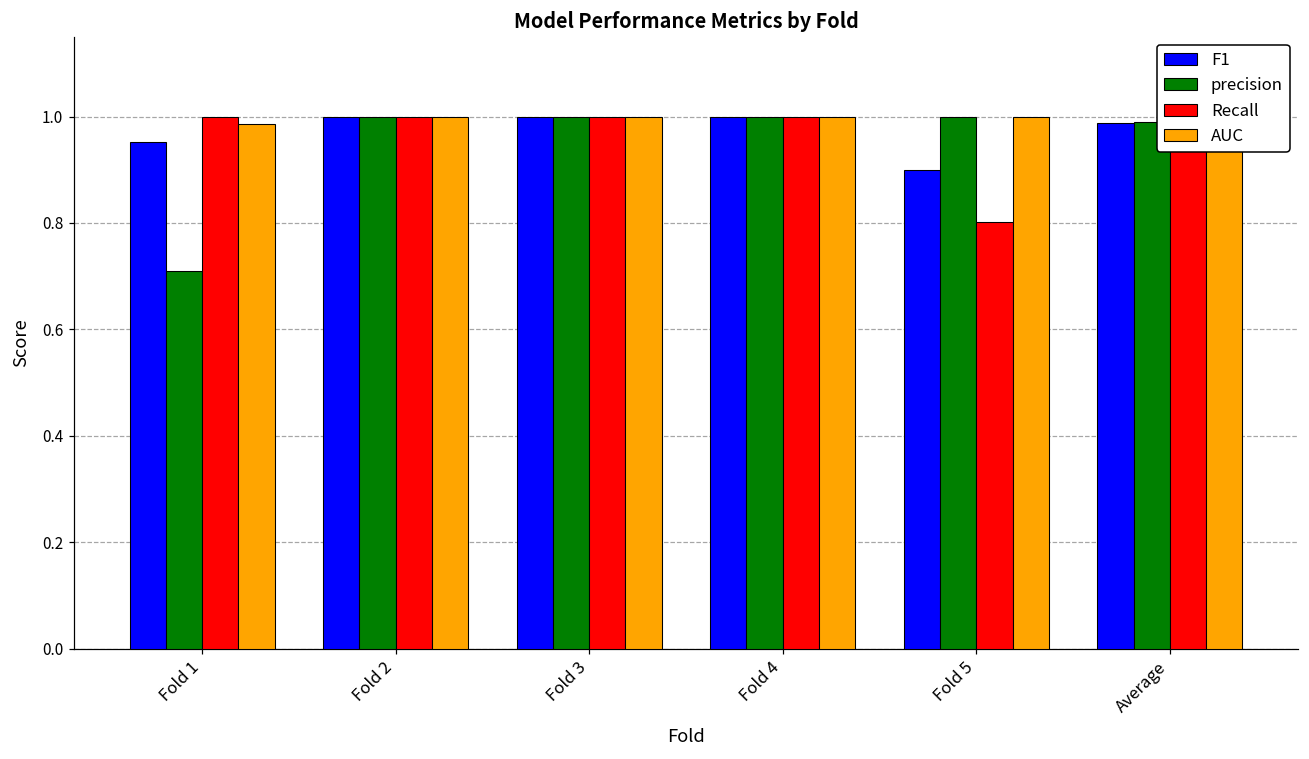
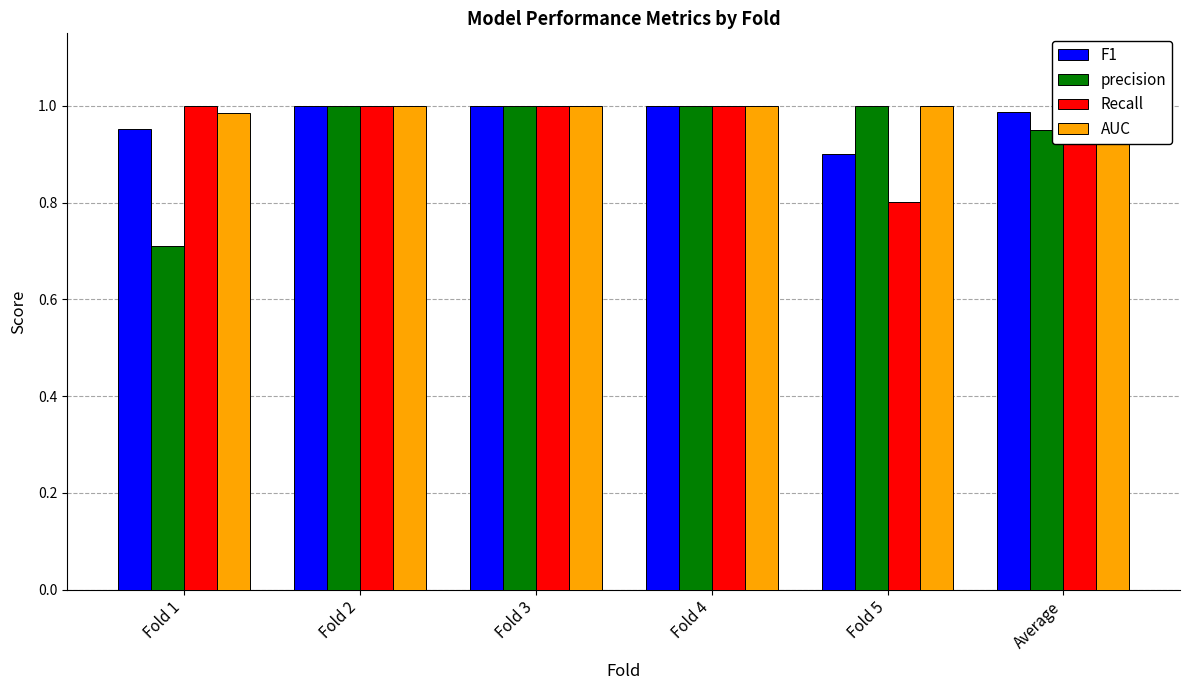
  {
    "F1": {
      "Fold 1": 0.95,
      "Fold 2": 1.00,
      "Fold 3": 1.00,
      "Fold 4": 1.00,
      "Fold 5": 0.90,
      "Average": 0.99
    },
    "precision": {
      "Fold 1": 0.71,
      "Fold 2": 1.00,
      "Fold 3": 1.00,
      "Fold 4": 1.00,
      "Fold 5": 1.00,
-     "Average": 0.99
+     "Average": 0.95
    },
    "Recall": {
      "Fold 1": 1.00,
      "Fold 2": 1.00,
      "Fold 3": 1.00,
      "Fold 4": 1.00,
      "Fold 5": 0.80
    },
    "AUC": {
      "Fold 1": 0.99,
      "Fold 2": 1.00,
      "Fold 3": 1.00,
      "Fold 4": 1.00,
      "Fold 5": 1.00
    }
  }
